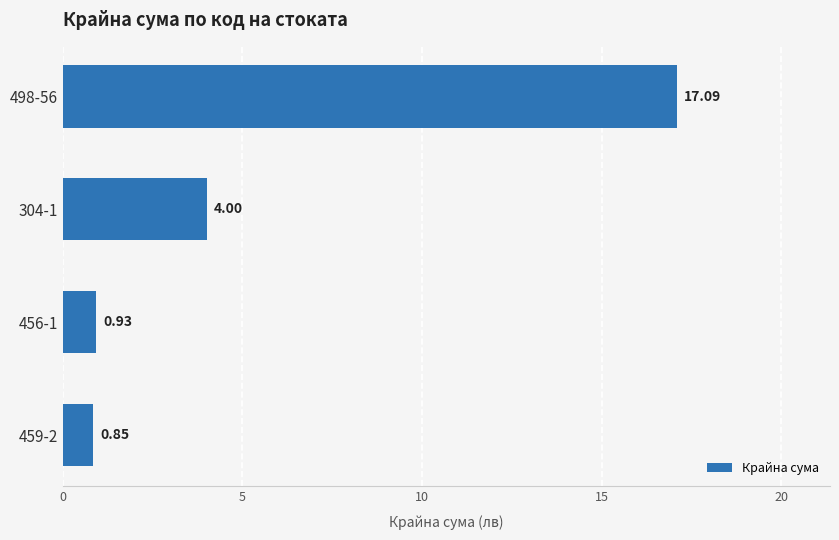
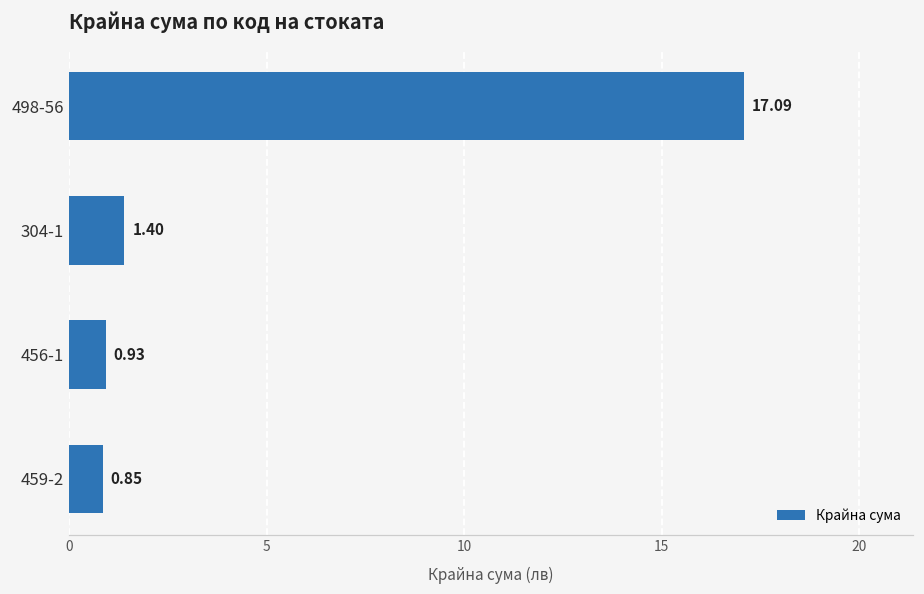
  {
    "498-56": 17.09,
-   "304-1": 4.00,
+   "304-1": 1.40,
    "456-1": 0.93,
    "459-2": 0.85
  }
